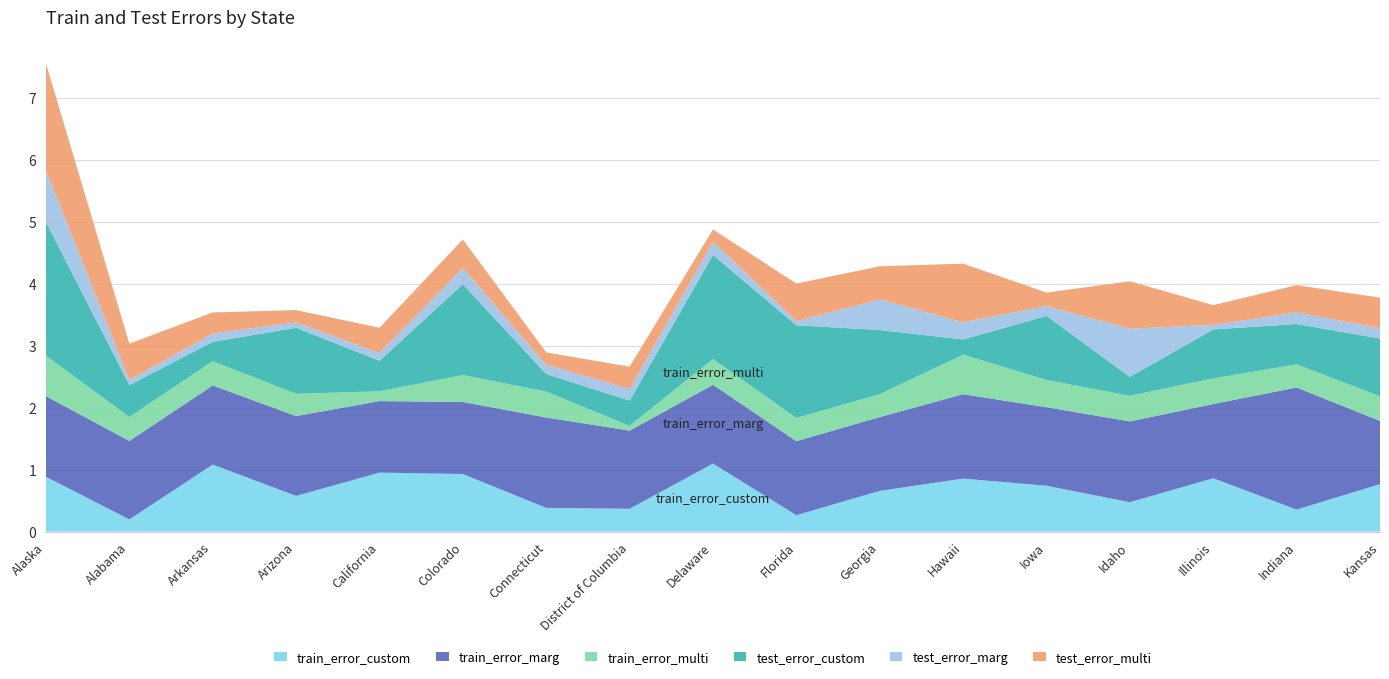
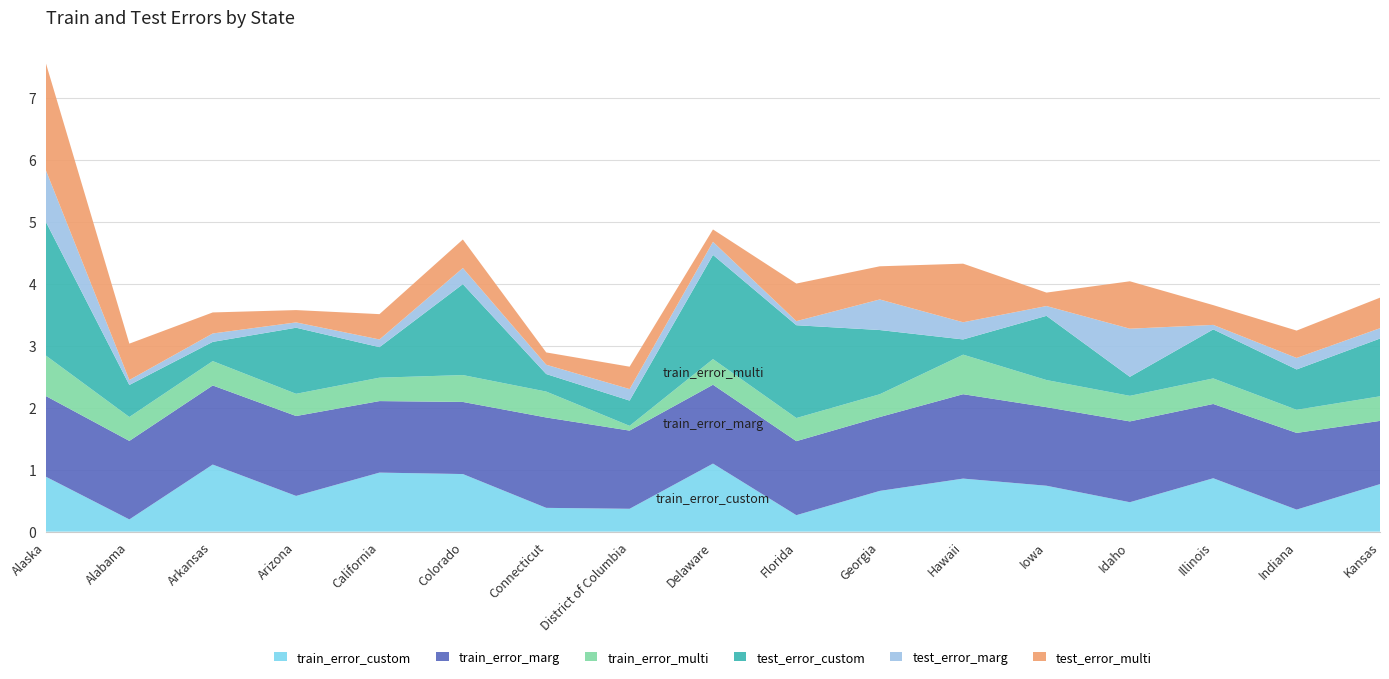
  {
    "train_error_marg": {
      "Alaska": 1.3,
      "Alabama": 1.3,
      "Arkansas": 1.3,
      "Arizona": 1.3,
      "California": 1.2,
      "Colorado": 1.2,
      "Connecticut": 1.5,
      "District of Columbia": 1.3,
      "Delaware": 1.3,
      "Florida": 1.2,
      "Georgia": 1.2,
      "Hawaii": 1.4,
      "Iowa": 1.3,
      "Idaho": 1.3,
      "Illinois": 1.2,
-     "Indiana": 2.0,
+     "Indiana": 1.2,
      "Kansas": 1.0
    },
    "train_error_multi": {
      "Alaska": 0.7,
      "Alabama": 0.4,
      "Arkansas": 0.4,
      "Arizona": 0.4,
-     "California": 0.2,
+     "California": 0.4,
      "Colorado": 0.4,
      "Connecticut": 0.4,
      "District of Columbia": 0.1,
      "Delaware": 0.4,
      "Florida": 0.4,
      "Georgia": 0.4,
      "Hawaii": 0.6,
      "Iowa": 0.4,
      "Idaho": 0.4,
      "Illinois": 0.4,
      "Indiana": 0.4,
      "Kansas": 0.4
    },
    "test_error_custom": {
      "Alaska": 2.2,
      "Alabama": 0.5,
      "Arkansas": 0.3,
      "Arizona": 1.1,
      "California": 0.5,
      "Colorado": 1.5,
      "Connecticut": 0.3,
      "District of Columbia": 0.4,
      "Delaware": 1.7,
      "Florida": 1.5,
      "Georgia": 1.0,
      "Hawaii": 0.2,
      "Iowa": 1.0,
      "Idaho": 0.3,
      "Illinois": 0.8,
      "Indiana": 0.7,
      "Kansas": 0.9
    },
    "test_error_multi": {
      "Alaska": 1.7,
      "Alabama": 0.6,
      "Arkansas": 0.3,
      "Arizona": 0.2,
      "California": 0.4,
      "Colorado": 0.5,
      "Connecticut": 0.2,
      "District of Columbia": 0.4,
      "Delaware": 0.2,
      "Florida": 0.6,
      "Georgia": 0.5,
      "Hawaii": 0.9,
      "Iowa": 0.2,
      "Idaho": 0.8,
      "Illinois": 0.3,
      "Indiana": 0.4,
      "Kansas": 0.5
    }
  }
